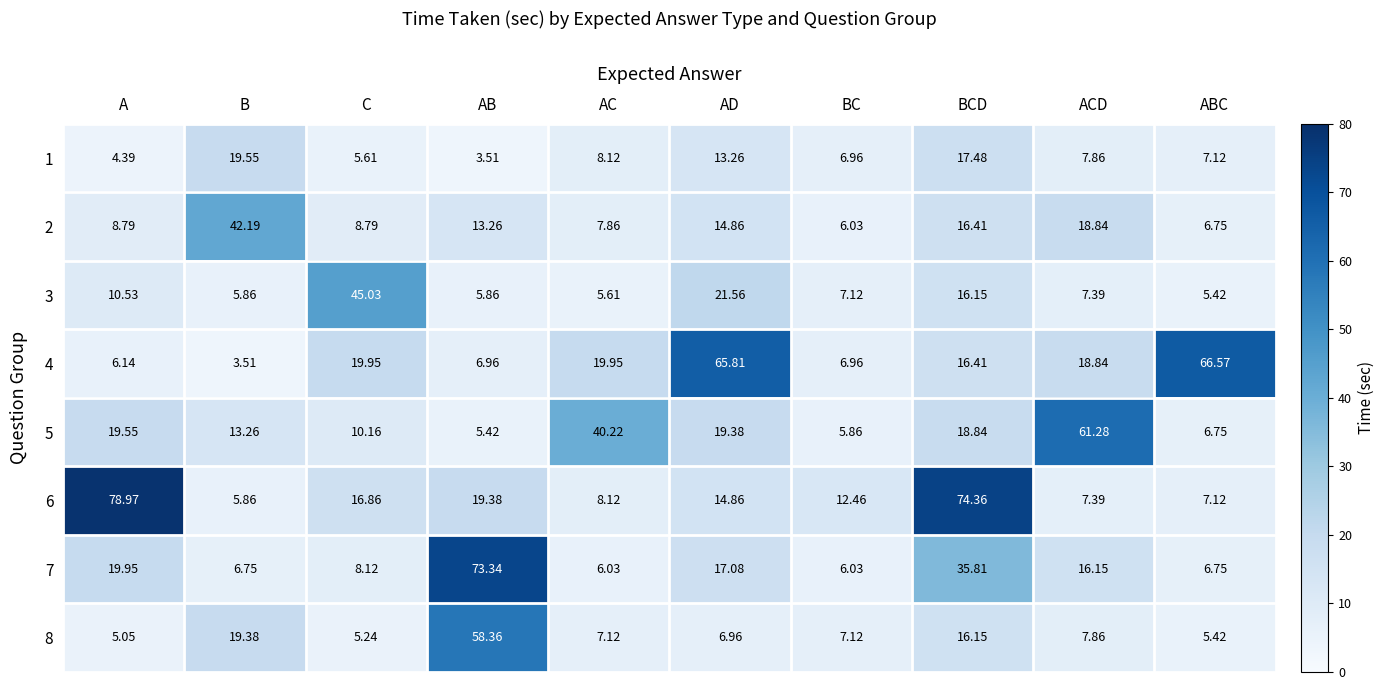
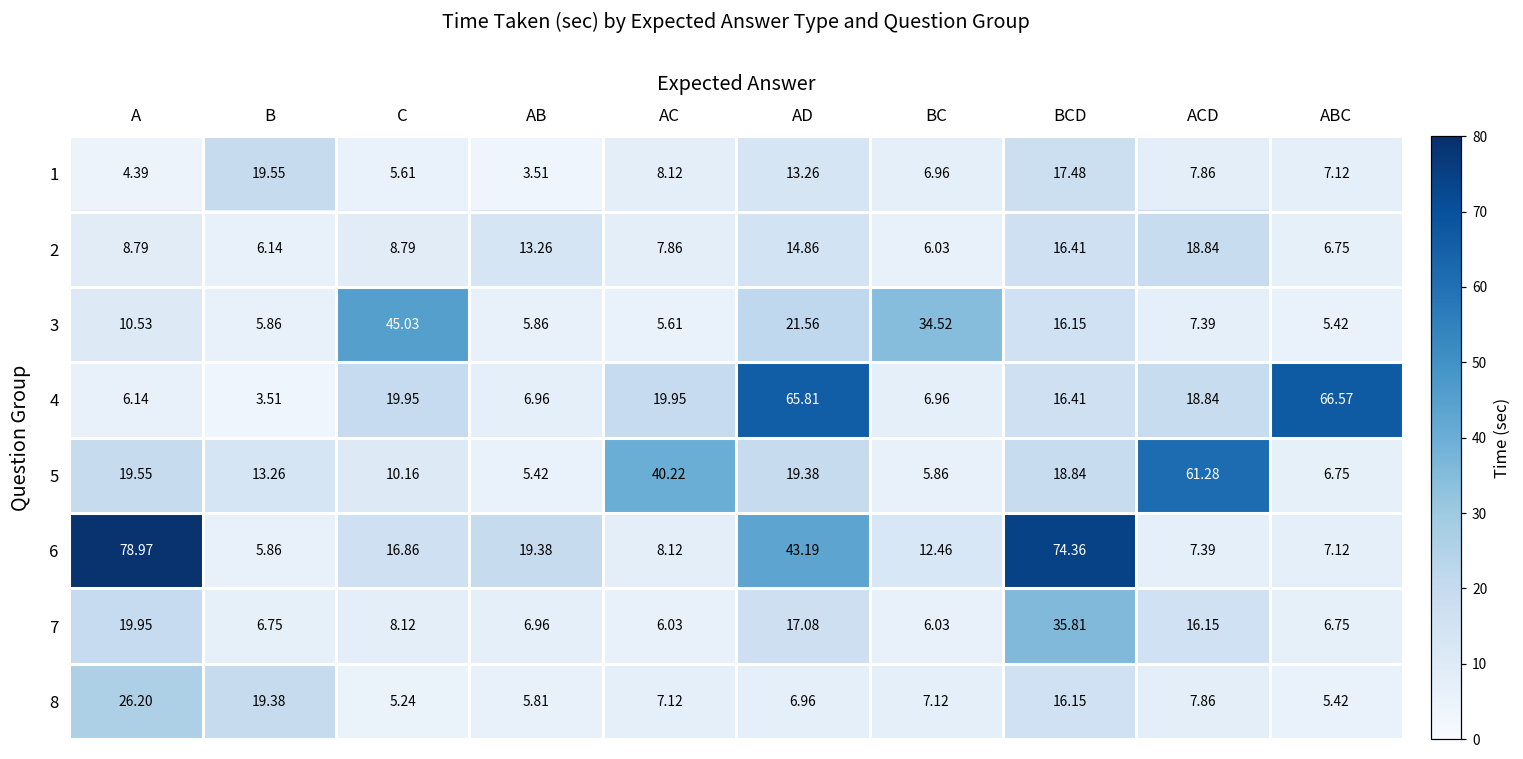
  {
    "1": {
      "A": 4.39,
      "B": 19.55,
      "C": 5.61,
      "AB": 3.51,
      "AC": 8.12,
      "AD": 13.26,
      "BC": 6.96,
      "BCD": 17.48,
      "ACD": 7.86,
      "ABC": 7.12
    },
    "2": {
      "A": 8.79,
-     "B": 42.19,
+     "B": 6.14,
      "C": 8.79,
      "AB": 13.26,
      "AC": 7.86,
      "AD": 14.86,
      "BC": 6.03,
      "BCD": 16.41,
      "ACD": 18.84,
      "ABC": 6.75
    },
    "3": {
      "A": 10.53,
      "B": 5.86,
      "C": 45.03,
      "AB": 5.86,
      "AC": 5.61,
      "AD": 21.56,
-     "BC": 7.12,
+     "BC": 34.52,
      "BCD": 16.15,
      "ACD": 7.39,
      "ABC": 5.42
    },
    "4": {
      "A": 6.14,
      "B": 3.51,
      "C": 19.95,
      "AB": 6.96,
      "AC": 19.95,
      "AD": 65.81,
      "BC": 6.96,
      "BCD": 16.41,
      "ACD": 18.84,
      "ABC": 66.57
    },
    "5": {
      "A": 19.55,
      "B": 13.26,
      "C": 10.16,
      "AB": 5.42,
      "AC": 40.22,
      "AD": 19.38,
      "BC": 5.86,
      "BCD": 18.84,
      "ACD": 61.28,
      "ABC": 6.75
    },
    "6": {
      "A": 78.97,
      "B": 5.86,
      "C": 16.86,
      "AB": 19.38,
      "AC": 8.12,
-     "AD": 14.86,
+     "AD": 43.19,
      "BC": 12.46,
      "BCD": 74.36,
      "ACD": 7.39,
      "ABC": 7.12
    },
    "7": {
      "A": 19.95,
      "B": 6.75,
      "C": 8.12,
-     "AB": 73.34,
+     "AB": 6.96,
      "AC": 6.03,
      "AD": 17.08,
      "BC": 6.03,
      "BCD": 35.81,
      "ACD": 16.15,
      "ABC": 6.75
    },
    "8": {
-     "A": 5.05,
+     "A": 26.20,
      "B": 19.38,
      "C": 5.24,
-     "AB": 58.36,
+     "AB": 5.81,
      "AC": 7.12,
      "AD": 6.96,
      "BC": 7.12,
      "BCD": 16.15,
      "ACD": 7.86,
      "ABC": 5.42
    }
  }
